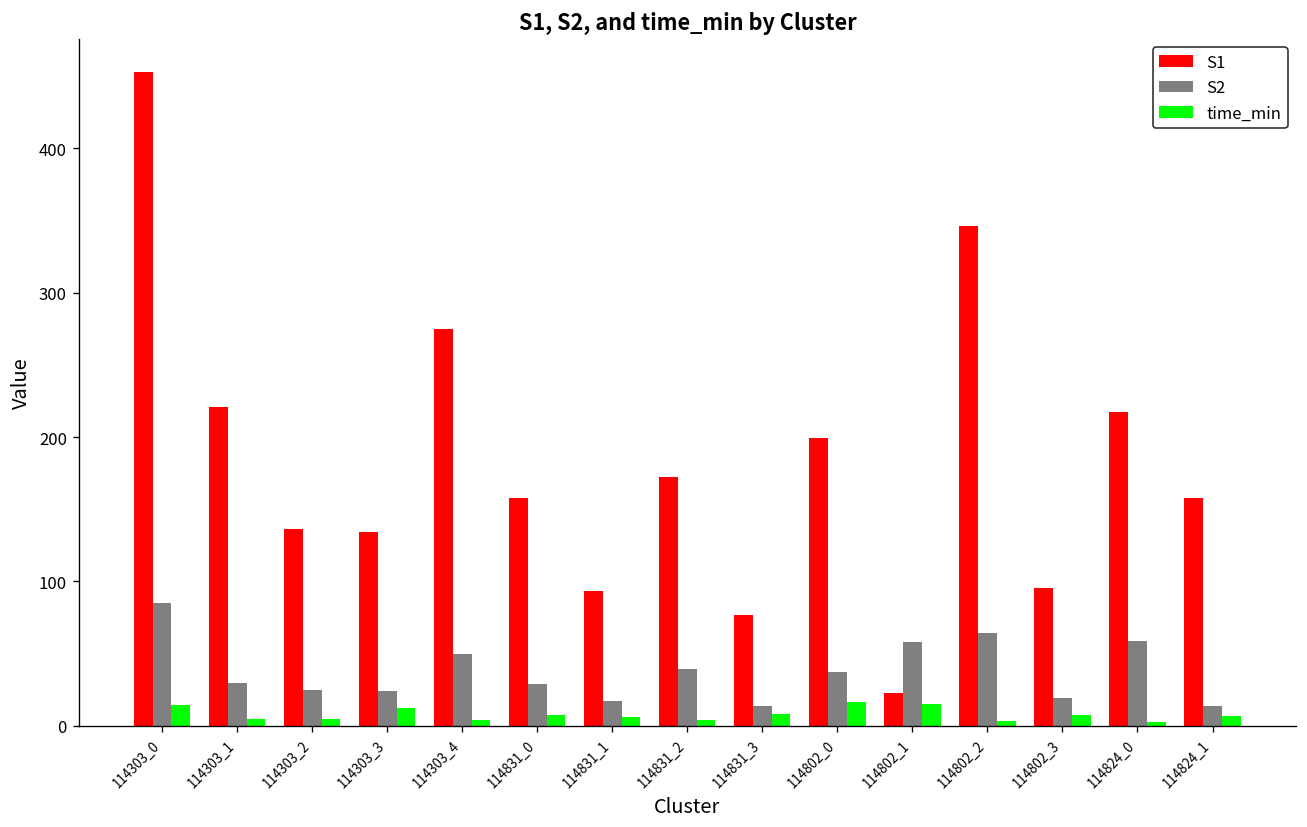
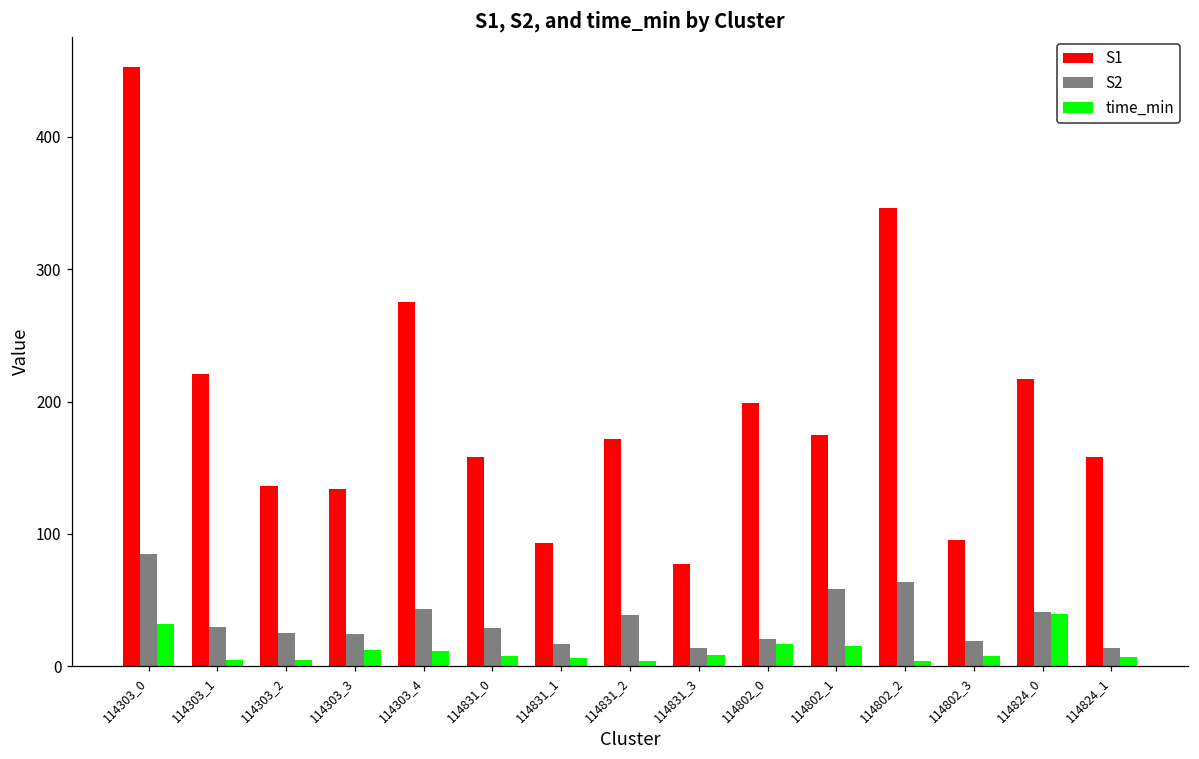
  {
    "S1": {
      "114303_0": 453,
      "114303_1": 221,
      "114303_2": 136,
      "114303_3": 134,
      "114303_4": 275,
      "114831_0": 158,
      "114831_1": 93,
      "114831_2": 172,
      "114831_3": 77,
      "114802_0": 199,
-     "114802_1": 23,
+     "114802_1": 175,
      "114802_2": 346,
      "114802_3": 95,
      "114824_0": 217,
      "114824_1": 158
    },
    "S2": {
      "114303_0": 85,
      "114303_1": 30,
      "114303_2": 25,
      "114303_3": 24,
-     "114303_4": 50,
+     "114303_4": 43,
      "114831_0": 29,
      "114831_1": 17,
      "114831_2": 39,
      "114831_3": 14,
-     "114802_0": 37,
+     "114802_0": 21,
      "114802_1": 58,
      "114802_2": 64,
      "114802_3": 19,
-     "114824_0": 59,
+     "114824_0": 41,
      "114824_1": 13
    },
    "time_min": {
-     "114303_0": 14,
+     "114303_0": 32,
      "114303_1": 5,
      "114303_2": 5,
      "114303_3": 13,
-     "114303_4": 4,
+     "114303_4": 11,
      "114831_0": 8,
      "114831_1": 6,
      "114831_2": 4,
      "114831_3": 8,
      "114802_0": 17,
      "114802_1": 15,
      "114802_2": 4,
      "114802_3": 8,
-     "114824_0": 3,
+     "114824_0": 40,
      "114824_1": 7
    }
  }
